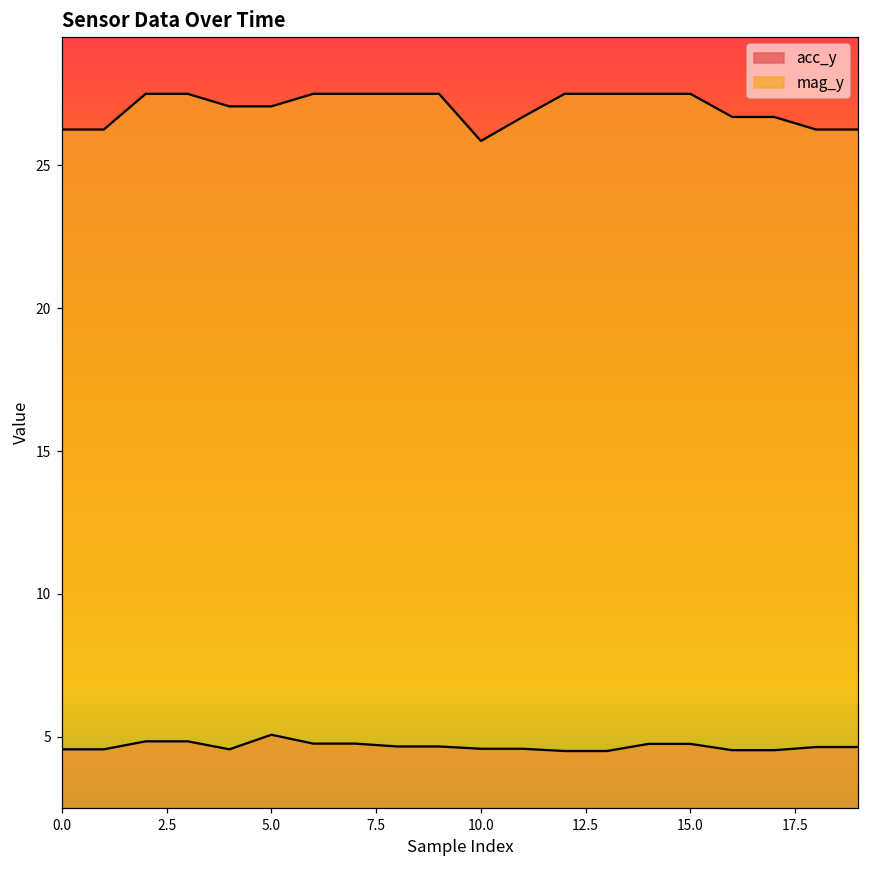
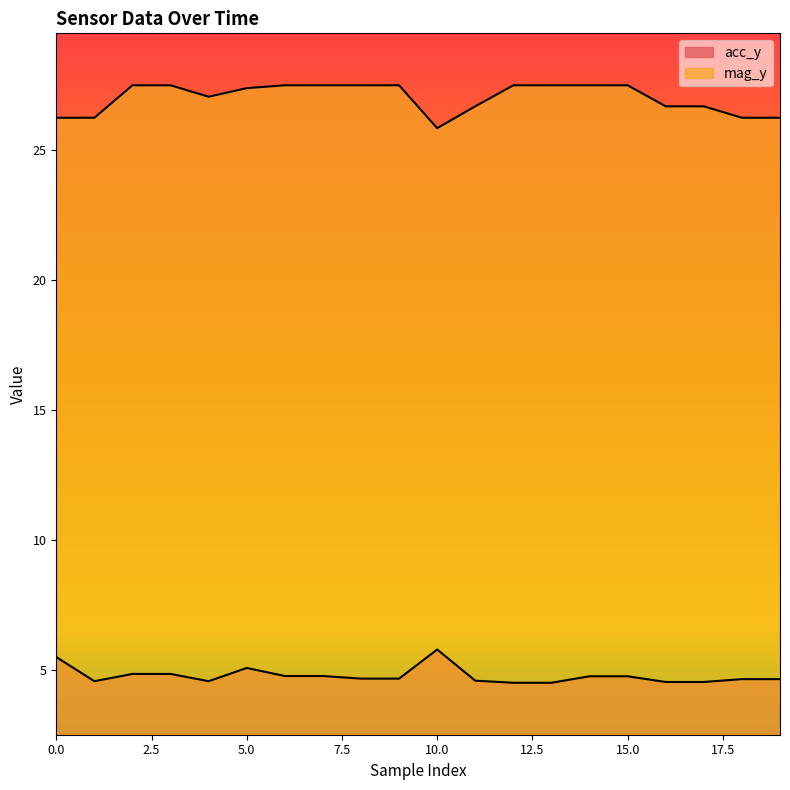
  {
    "acc_y": {
-     "0.0": 4.6,
+     "0.0": 5.5,
      "5.0": 5.1,
-     "10.0": 4.6,
+     "10.0": 5.8,
      "15.0": 4.8
    },
    "mag_y": {
      "0.0": 26.3,
-     "5.0": 27.1,
+     "5.0": 27.4,
      "10.0": 25.9,
      "15.0": 27.5
    }
  }
